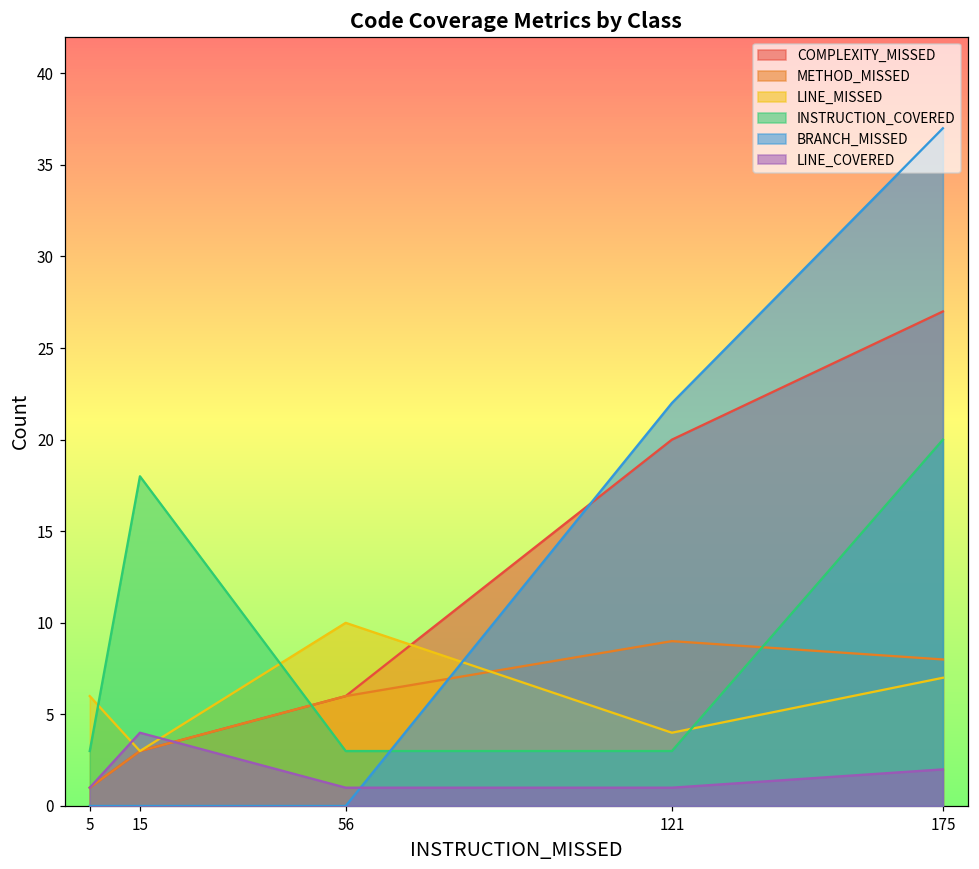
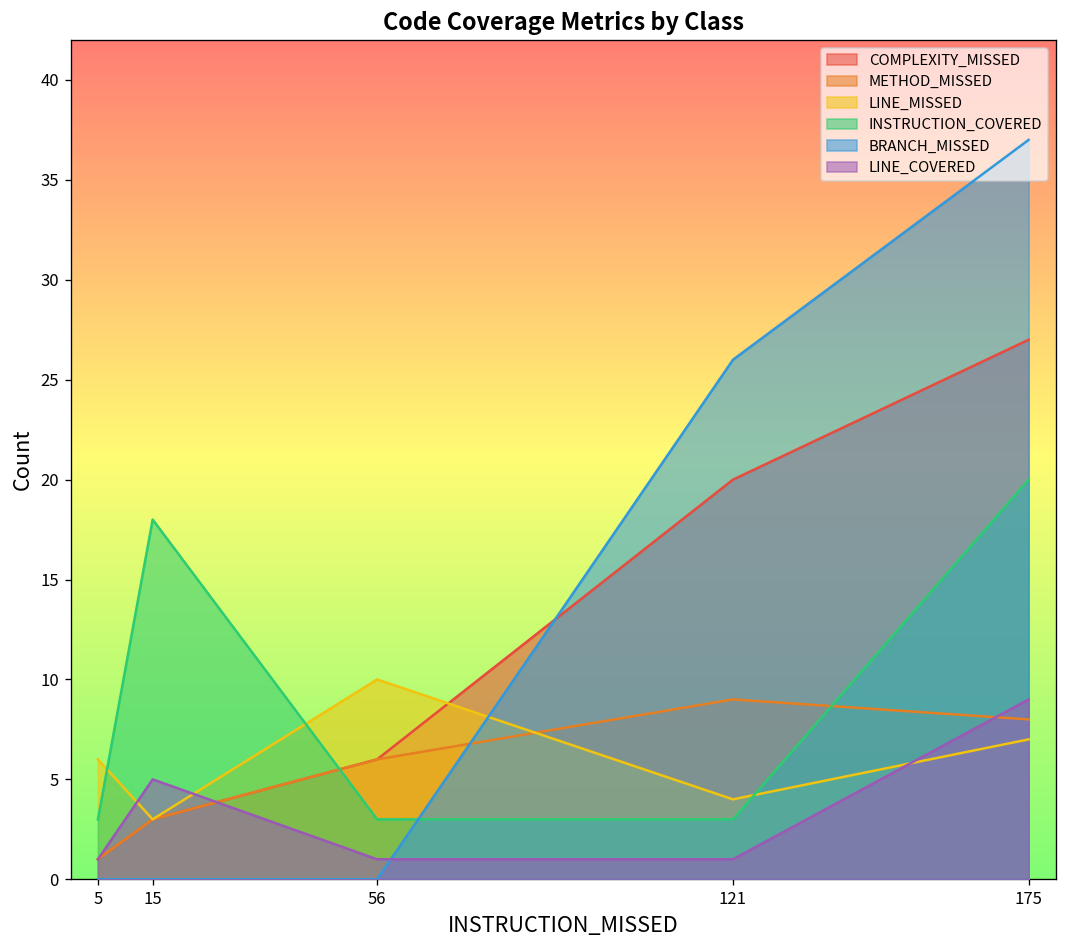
  {
    "LINE_MISSED": {
      "5": 6,
      "56": 10,
      "121": 4,
      "175": 7
    },
    "INSTRUCTION_COVERED": {
      "5": 3,
      "15": 18,
      "56": 3,
      "121": 3,
      "175": 20
    },
    "BRANCH_MISSED": {
      "5": 0,
      "15": 0,
      "56": 0,
-     "121": 22
+     "121": 26
    },
    "LINE_COVERED": {
-     "15": 4,
+     "15": 5,
      "56": 1,
      "121": 1,
-     "175": 2
+     "175": 9
    }
  }
